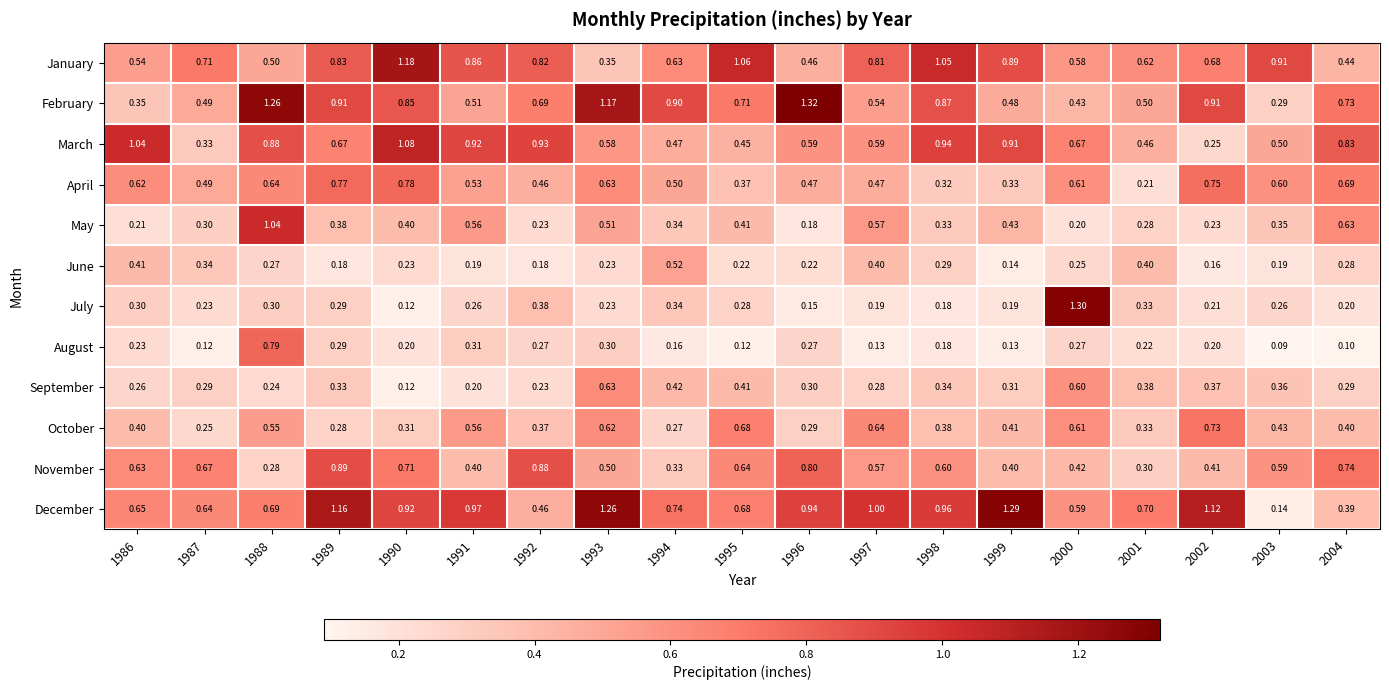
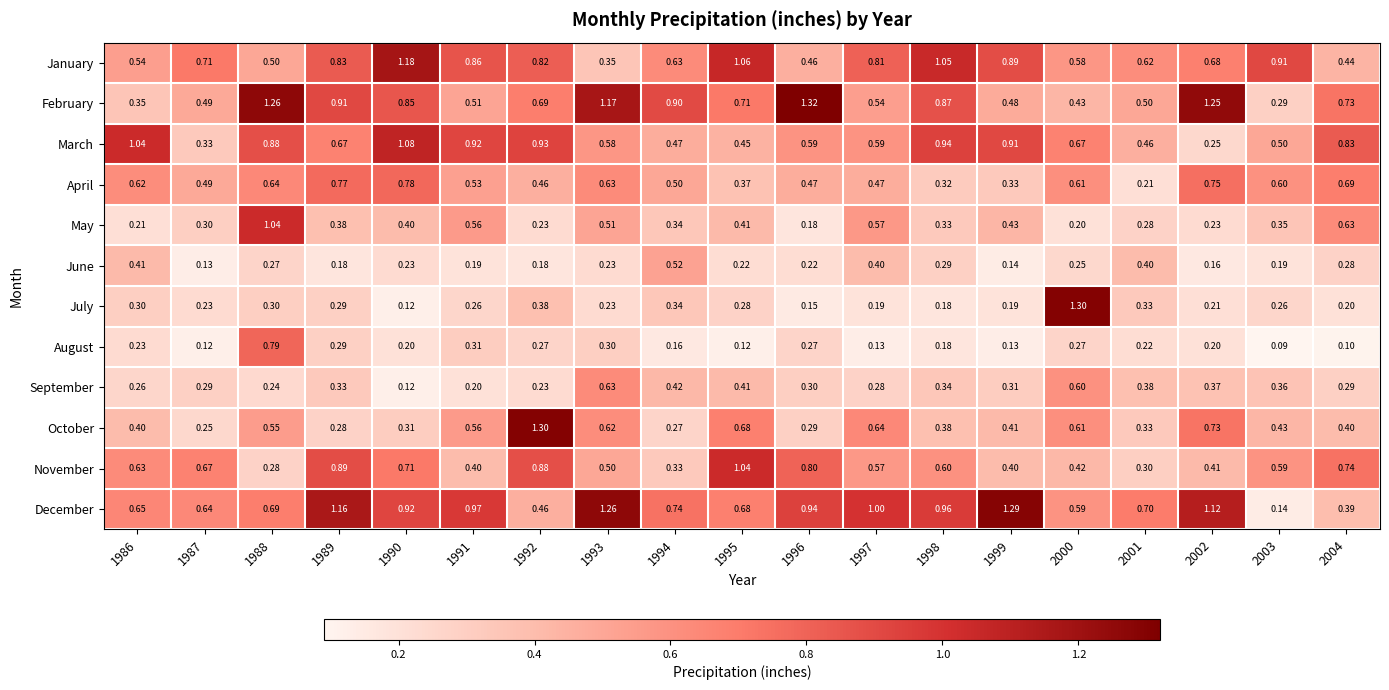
  {
    "February": {
      "1986": 0.35,
      "1987": 0.49,
      "1988": 1.26,
      "1989": 0.91,
      "1990": 0.85,
      "1991": 0.51,
      "1992": 0.69,
      "1993": 1.17,
      "1994": 0.90,
      "1995": 0.71,
      "1996": 1.32,
      "1997": 0.54,
      "1998": 0.87,
      "1999": 0.48,
      "2000": 0.43,
      "2001": 0.50,
-     "2002": 0.91,
+     "2002": 1.25,
      "2003": 0.29,
      "2004": 0.73
    },
    "June": {
      "1986": 0.41,
-     "1987": 0.34,
+     "1987": 0.13,
      "1988": 0.27,
      "1989": 0.18,
      "1990": 0.23,
      "1991": 0.19,
      "1992": 0.18,
      "1993": 0.23,
      "1994": 0.52,
      "1995": 0.22,
      "1996": 0.22,
      "1997": 0.40,
      "1998": 0.29,
      "1999": 0.14,
      "2000": 0.25,
      "2001": 0.40,
      "2002": 0.16,
      "2003": 0.19,
      "2004": 0.28
    },
    "October": {
      "1986": 0.40,
      "1987": 0.25,
      "1988": 0.55,
      "1989": 0.28,
      "1990": 0.31,
      "1991": 0.56,
-     "1992": 0.37,
+     "1992": 1.30,
      "1993": 0.62,
      "1994": 0.27,
      "1995": 0.68,
      "1996": 0.29,
      "1997": 0.64,
      "1998": 0.38,
      "1999": 0.41,
      "2000": 0.61,
      "2001": 0.33,
      "2002": 0.73,
      "2003": 0.43,
      "2004": 0.40
    },
    "November": {
      "1986": 0.63,
      "1987": 0.67,
      "1988": 0.28,
      "1989": 0.89,
      "1990": 0.71,
      "1991": 0.40,
      "1992": 0.88,
      "1993": 0.50,
      "1994": 0.33,
-     "1995": 0.64,
+     "1995": 1.04,
      "1996": 0.80,
      "1997": 0.57,
      "1998": 0.60,
      "1999": 0.40,
      "2000": 0.42,
      "2001": 0.30,
      "2002": 0.41,
      "2003": 0.59,
      "2004": 0.74
    }
  }
